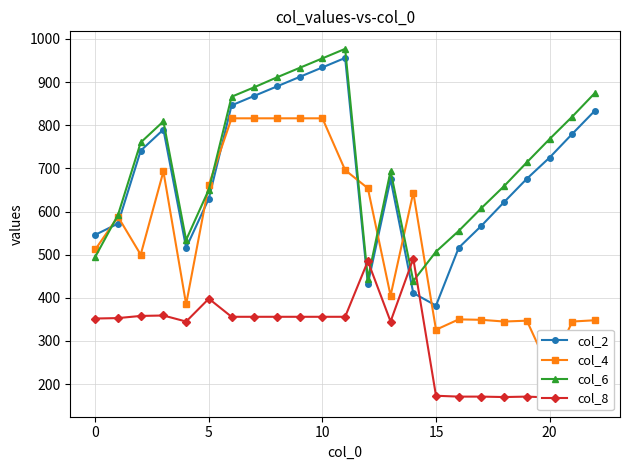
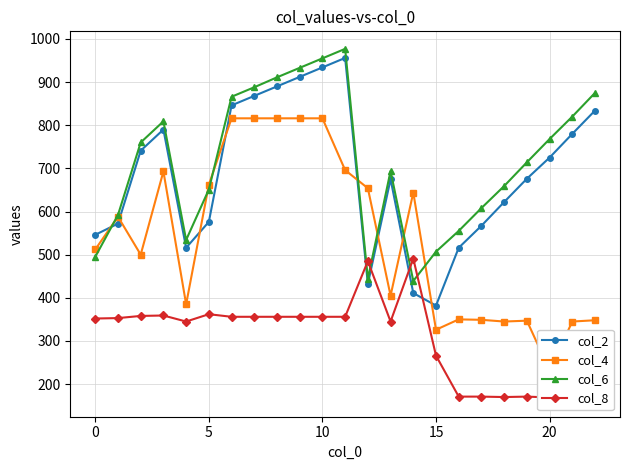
  {
    "col_2": {
      "0": 550,
-     "5": 630,
+     "5": 580,
      "10": 930,
      "15": 380,
      "20": 730
    },
    "col_4": {
      "0": 510,
      "5": 660,
      "10": 820,
      "15": 330
    },
    "col_6": {
      "0": 500,
      "5": 650,
      "10": 960,
      "15": 510,
      "20": 770
    },
    "col_8": {
      "0": 350,
-     "5": 400,
+     "5": 360,
      "10": 360,
-     "15": 170
+     "15": 270
    }
  }
